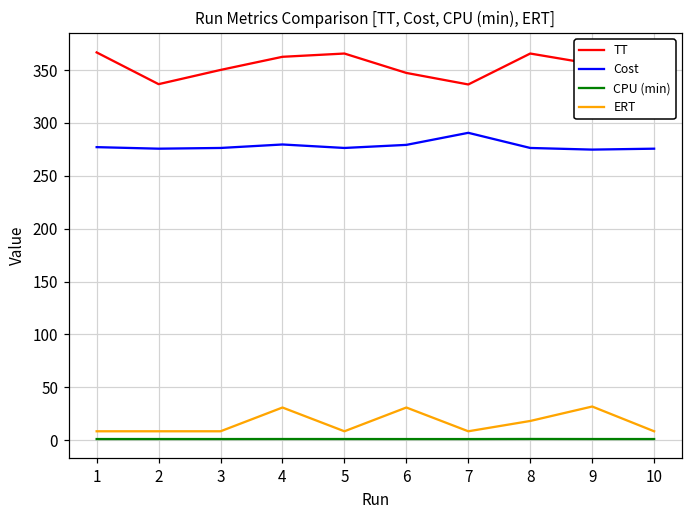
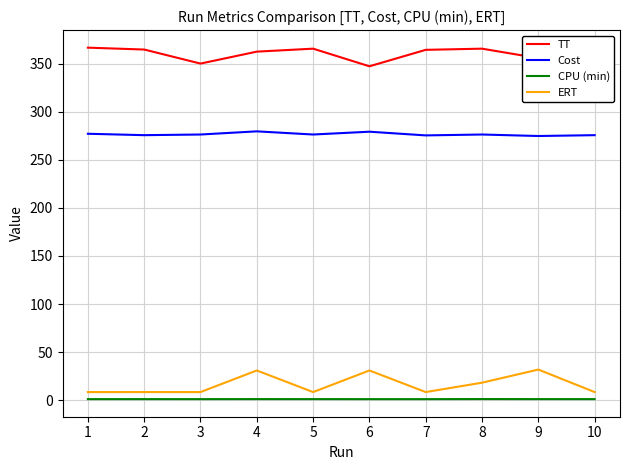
  {
    "TT": {
      "1": 370,
-     "2": 340,
+     "2": 360,
      "3": 350,
      "4": 360,
      "5": 370,
      "6": 350,
-     "7": 340,
+     "7": 360,
      "8": 370
    },
    "Cost": {
      "1": 280,
      "2": 280,
      "3": 280,
      "4": 280,
      "5": 280,
      "6": 280,
-     "7": 290,
+     "7": 280,
      "8": 280,
      "9": 270,
      "10": 280
    },
    "CPU (min)": {
      "1": 0,
      "2": 0,
      "3": 0,
      "4": 0,
      "5": 0,
      "6": 0,
      "7": 0,
      "8": 0,
      "9": 0,
      "10": 0
    },
    "ERT": {
      "1": 10,
      "2": 10,
      "3": 10,
      "4": 30,
      "5": 10,
      "6": 30,
      "7": 10,
      "8": 20,
      "9": 30,
      "10": 10
    }
  }
